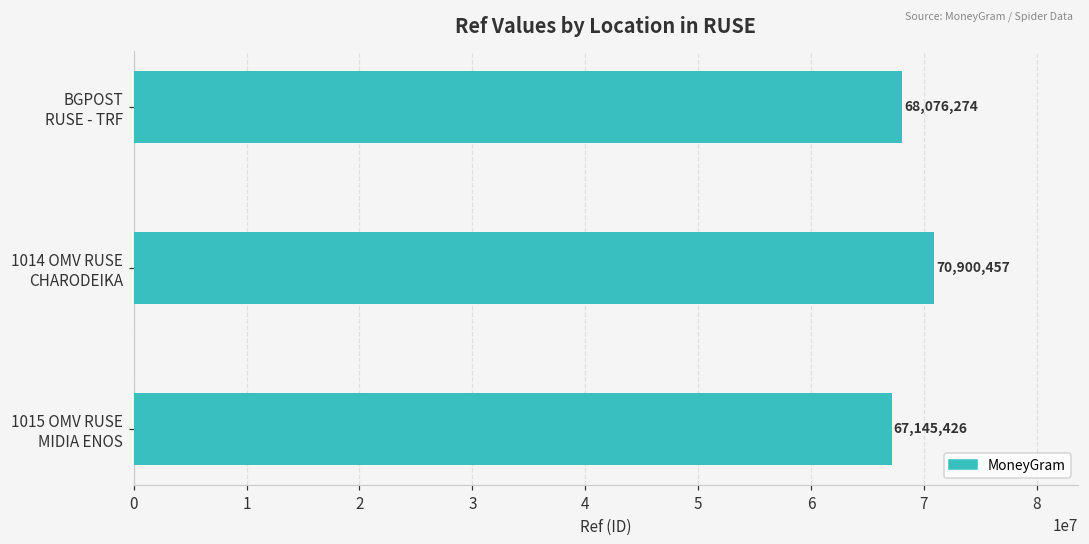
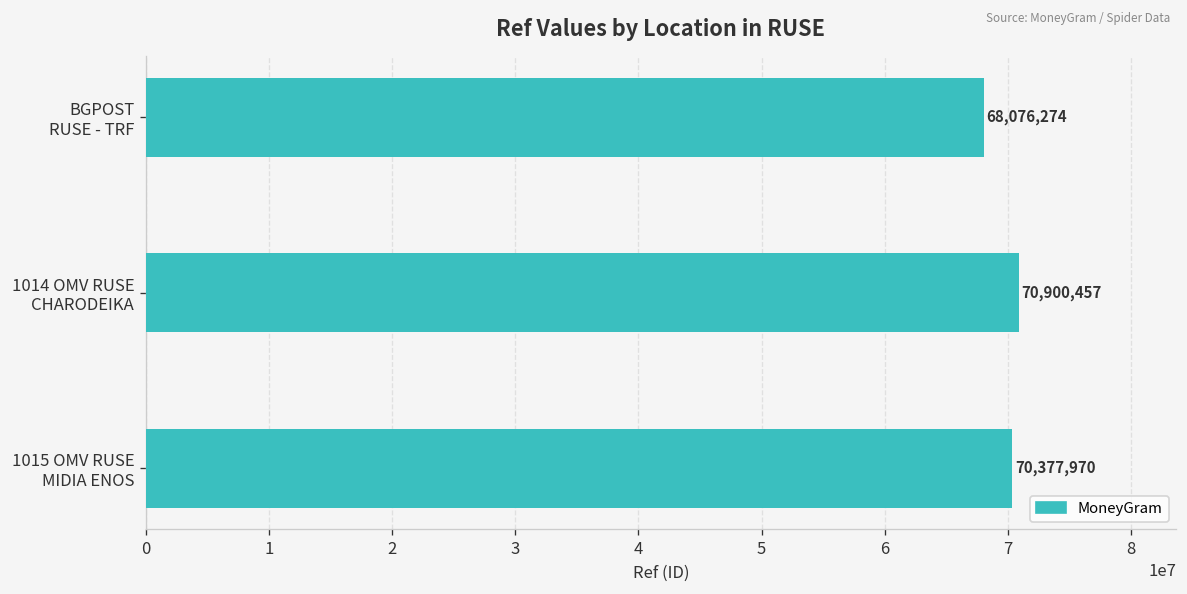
  {
    "BGPOST RUSE - TRF": "68,076,274",
    "1014 OMV RUSE CHARODEIKA": "70,900,457",
-   "1015 OMV RUSE MIDIA ENOS": "67,145,426"
+   "1015 OMV RUSE MIDIA ENOS": "70,377,970"
  }
